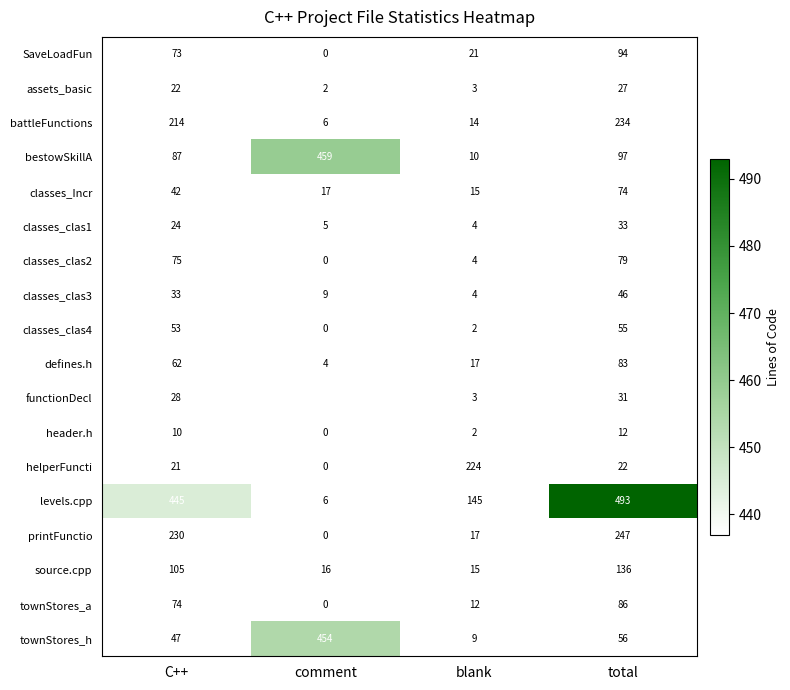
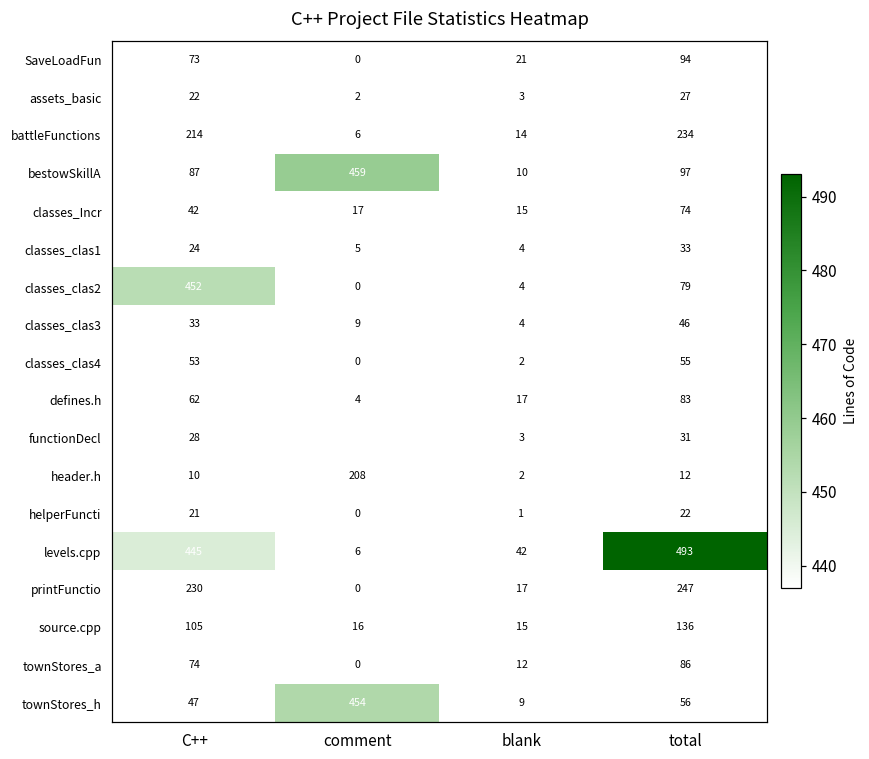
  {
    "SaveLoadFun": {
      "C++": 73,
      "comment": 0,
      "blank": 21,
      "total": 94
    },
    "assets_basic": {
      "C++": 22,
      "comment": 2,
      "blank": 3,
      "total": 27
    },
    "battleFunctions": {
      "C++": 214,
      "comment": 6,
      "blank": 14,
      "total": 234
    },
    "bestowSkillA": {
      "C++": 87,
      "comment": 459,
      "blank": 10,
      "total": 97
    },
    "classes_Incr": {
      "C++": 42,
      "comment": 17,
      "blank": 15,
      "total": 74
    },
    "classes_clas1": {
      "C++": 24,
      "comment": 5,
      "blank": 4,
      "total": 33
    },
    "classes_clas2": {
-     "C++": 75,
+     "C++": 452,
      "comment": 0,
      "blank": 4,
      "total": 79
    },
    "classes_clas3": {
      "C++": 33,
      "comment": 9,
      "blank": 4,
      "total": 46
    },
    "classes_clas4": {
      "C++": 53,
      "comment": 0,
      "blank": 2,
      "total": 55
    },
    "defines.h": {
      "C++": 62,
      "comment": 4,
      "blank": 17,
      "total": 83
    },
    "functionDecl": {
      "C++": 28,
      "blank": 3,
      "total": 31
    },
    "header.h": {
      "C++": 10,
-     "comment": 0,
+     "comment": 208,
      "blank": 2,
      "total": 12
    },
    "helperFuncti": {
      "C++": 21,
      "comment": 0,
-     "blank": 224,
+     "blank": 1,
      "total": 22
    },
    "levels.cpp": {
      "comment": 6,
-     "blank": 145,
+     "blank": 42,
      "total": 493
    },
    "printFunctio": {
      "C++": 230,
      "comment": 0,
      "blank": 17,
      "total": 247
    },
    "source.cpp": {
      "C++": 105,
      "comment": 16,
      "blank": 15,
      "total": 136
    },
    "townStores_a": {
      "C++": 74,
      "comment": 0,
      "blank": 12,
      "total": 86
    },
    "townStores_h": {
      "C++": 47,
      "comment": 454,
      "blank": 9,
      "total": 56
    }
  }
